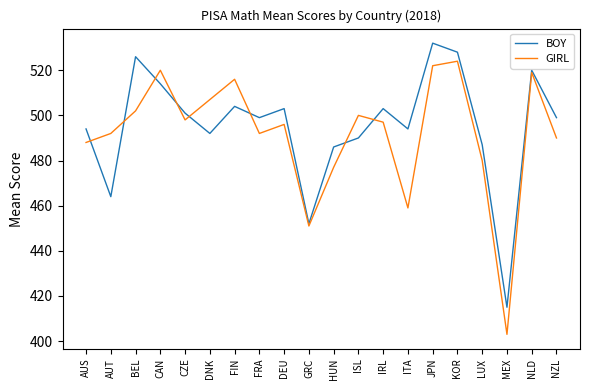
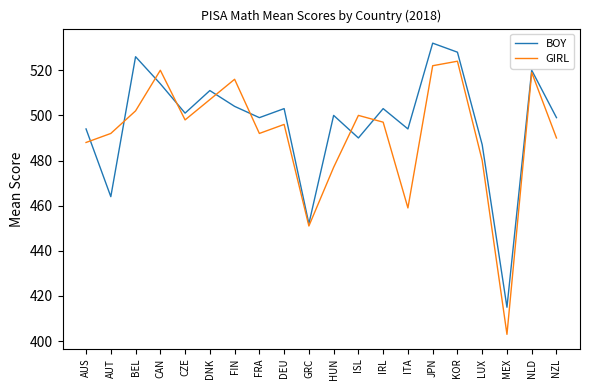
  {
    "BOY": {
      "AUS": 494,
      "AUT": 464,
      "BEL": 526,
      "CAN": 514,
      "CZE": 501,
-     "DNK": 492,
+     "DNK": 511,
      "FIN": 504,
      "FRA": 499,
      "DEU": 503,
-     "HUN": 486,
+     "HUN": 500,
      "ISL": 490,
      "IRL": 503,
      "ITA": 494,
      "JPN": 532,
      "KOR": 528,
      "LUX": 487,
      "MEX": 415,
      "NZL": 499
    },
    "GIRL": {
      "AUS": 488,
      "AUT": 492,
      "BEL": 502,
      "CAN": 520,
      "CZE": 498,
      "DNK": 507,
      "FIN": 516,
      "FRA": 492,
      "DEU": 496,
      "HUN": 477,
      "ISL": 500,
      "IRL": 497,
      "ITA": 459,
      "JPN": 522,
      "KOR": 524,
      "LUX": 480,
      "MEX": 403,
      "NZL": 490
    }
  }
